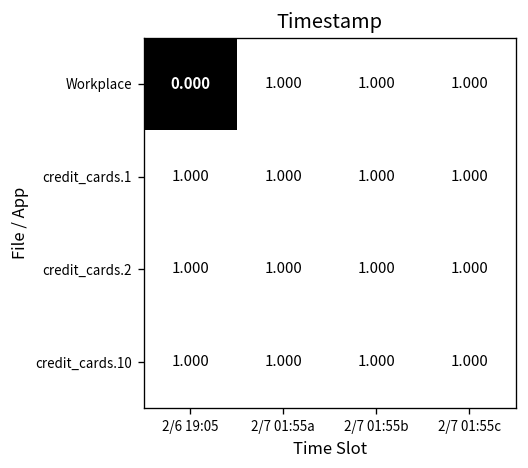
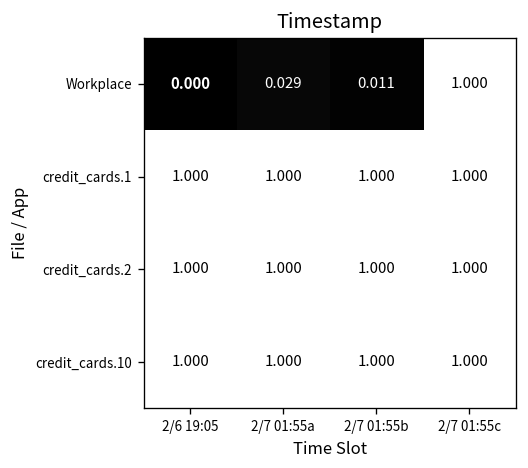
  {
    "Workplace": {
      "2/6 19:05": 0.000,
-     "2/7 01:55a": 1.000,
-     "2/7 01:55b": 1.000,
+     "2/7 01:55a": 0.029,
+     "2/7 01:55b": 0.011,
      "2/7 01:55c": 1.000
    },
    "credit_cards.1": {
      "2/6 19:05": 1.000,
      "2/7 01:55a": 1.000,
      "2/7 01:55b": 1.000,
      "2/7 01:55c": 1.000
    },
    "credit_cards.2": {
      "2/6 19:05": 1.000,
      "2/7 01:55a": 1.000,
      "2/7 01:55b": 1.000,
      "2/7 01:55c": 1.000
    },
    "credit_cards.10": {
      "2/6 19:05": 1.000,
      "2/7 01:55a": 1.000,
      "2/7 01:55b": 1.000,
      "2/7 01:55c": 1.000
    }
  }
